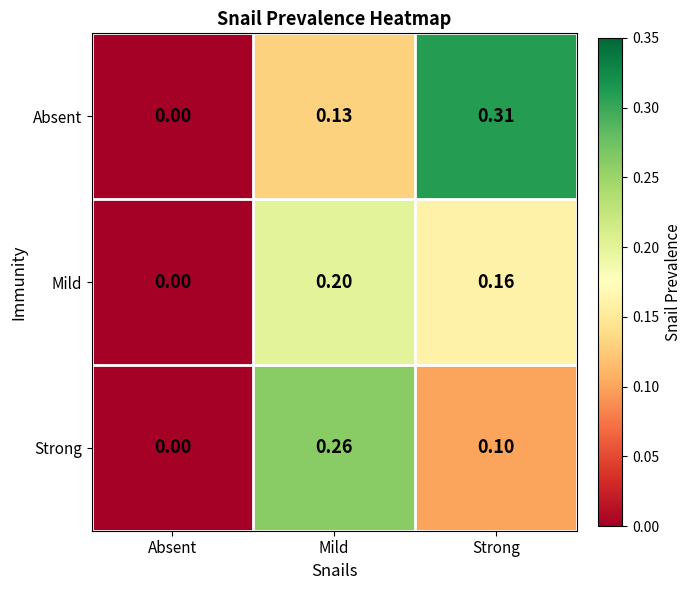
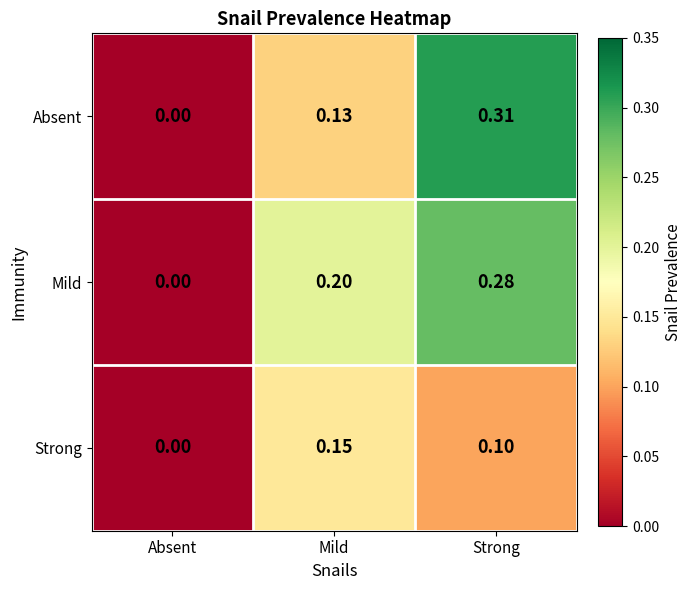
  {
    "Absent": {
      "Absent": 0.00,
      "Mild": 0.13,
      "Strong": 0.31
    },
    "Mild": {
      "Absent": 0.00,
      "Mild": 0.20,
-     "Strong": 0.16
+     "Strong": 0.28
    },
    "Strong": {
      "Absent": 0.00,
-     "Mild": 0.26,
+     "Mild": 0.15,
      "Strong": 0.10
    }
  }
